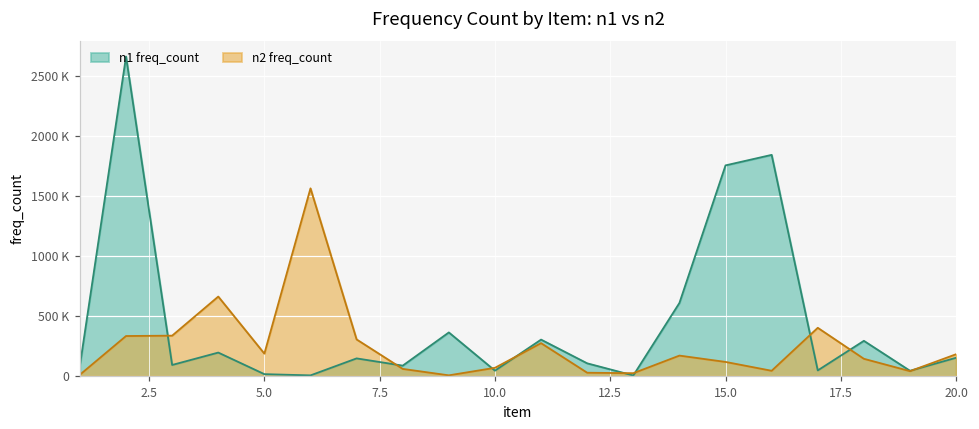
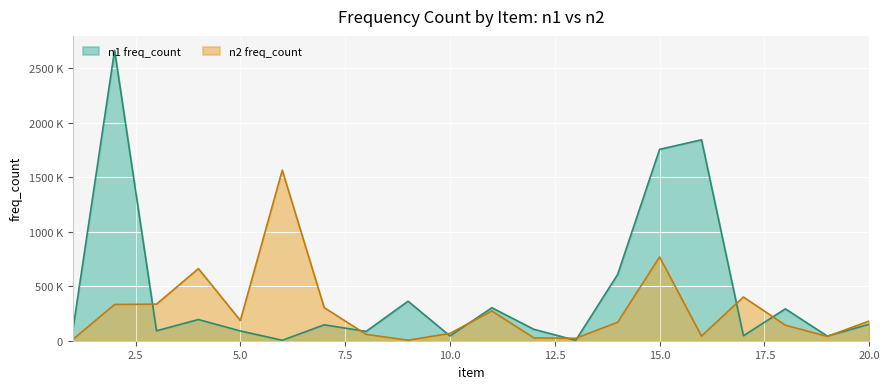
  {
    "n1 freq_count": {
-     "5.0": 10000,
+     "5.0": 90000,
      "10.0": 40000,
      "15.0": 1760000,
      "20.0": 150000
    },
    "n2 freq_count": {
      "5.0": 190000,
      "10.0": 70000,
-     "15.0": 120000,
+     "15.0": 770000,
      "20.0": 180000
    }
  }
